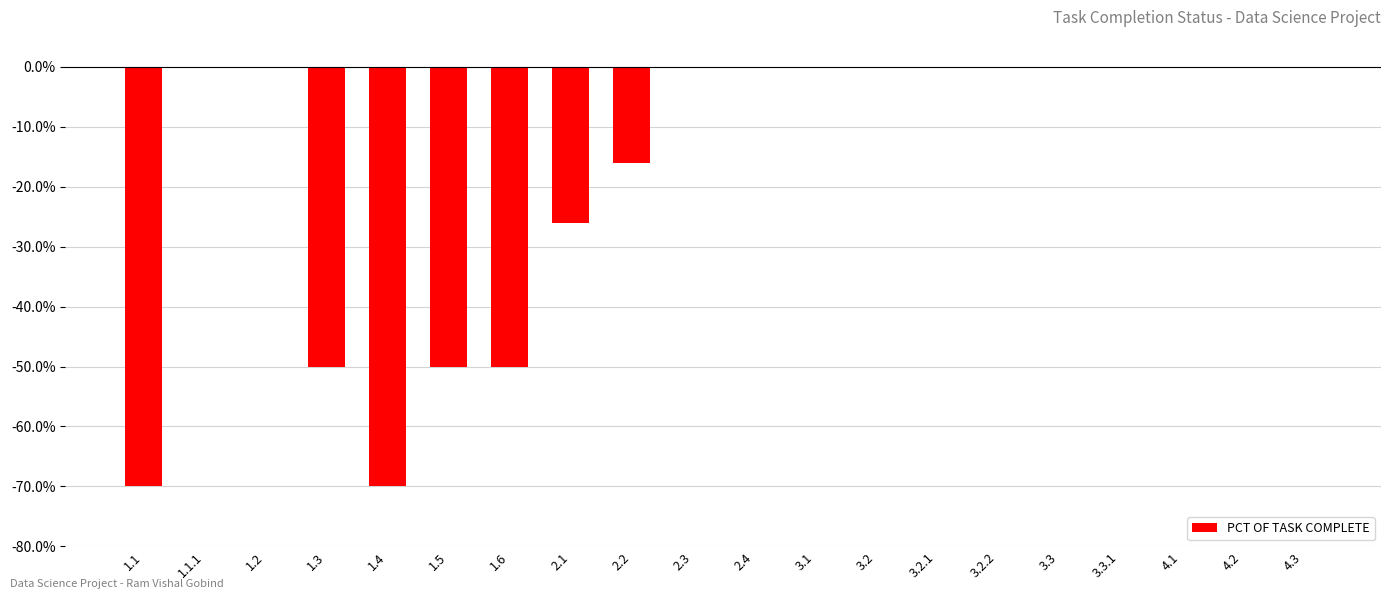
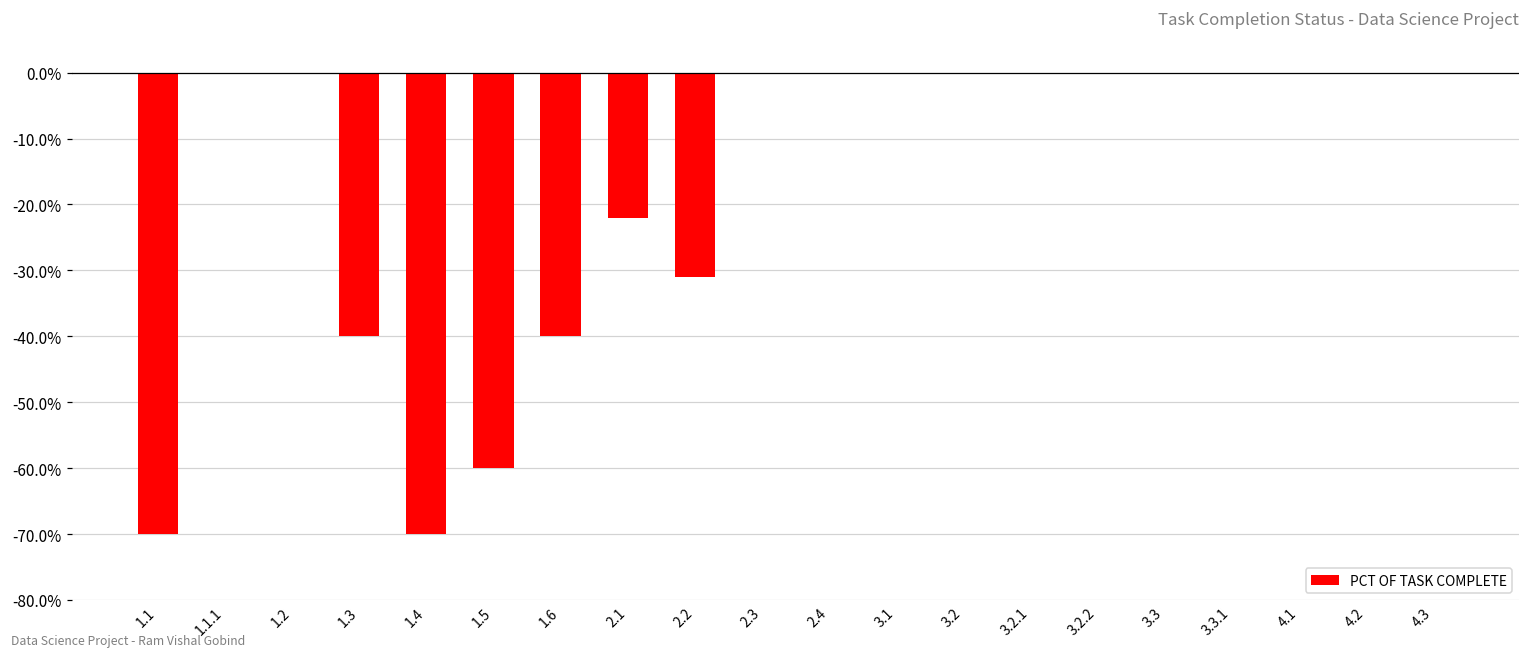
  {
    "1.1": "-70%",
    "1.1.1": "0%",
    "1.2": "0%",
-   "1.3": "-50%",
+   "1.3": "-40%",
    "1.4": "-70%",
-   "1.5": "-50%",
-   "1.6": "-50%",
-   "2.1": "-26%",
-   "2.2": "-16%",
+   "1.5": "-60%",
+   "1.6": "-40%",
+   "2.1": "-22%",
+   "2.2": "-31%",
    "2.3": "0%",
    "2.4": "0%",
    "3.1": "0%",
    "3.2": "0%",
    "3.2.1": "0%",
    "3.2.2": "0%",
    "3.3": "0%",
    "3.3.1": "0%",
    "4.1": "0%",
    "4.2": "0%",
    "4.3": "0%"
  }
